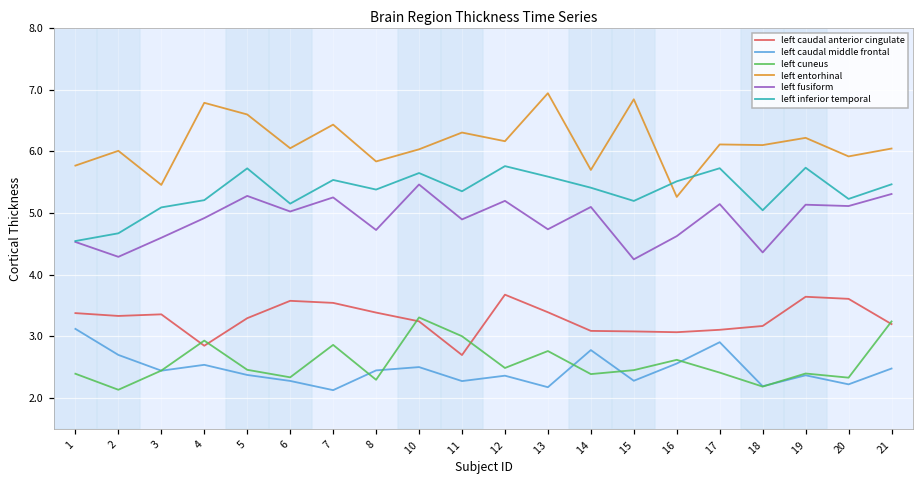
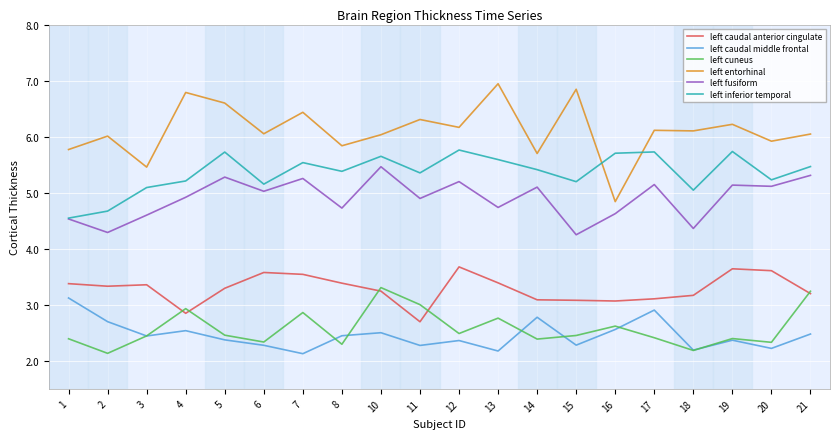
  {
    "left caudal anterior cingulate": {
      "1": 3.4,
      "2": 3.3,
      "3": 3.4,
      "4": 2.8,
      "5": 3.3,
      "6": 3.6,
      "7": 3.5,
      "8": 3.4,
      "10": 3.2,
      "11": 2.7,
      "12": 3.7,
      "13": 3.4,
      "14": 3.1,
      "15": 3.1,
      "16": 3.1,
      "17": 3.1,
      "18": 3.2,
      "19": 3.6,
      "20": 3.6
    },
    "left caudal middle frontal": {
      "1": 3.1,
      "2": 2.7,
      "4": 2.5,
      "5": 2.4,
      "6": 2.3,
      "7": 2.1,
      "8": 2.4,
      "10": 2.5,
      "11": 2.3,
      "12": 2.4,
      "13": 2.2,
      "14": 2.8,
      "15": 2.3,
      "16": 2.6,
      "17": 2.9,
      "20": 2.2,
      "21": 2.5
    },
    "left cuneus": {
      "1": 2.4,
      "2": 2.1,
      "4": 2.9,
      "5": 2.5,
      "6": 2.3,
      "7": 2.9,
      "8": 2.3,
      "10": 3.3,
      "11": 3.0,
      "12": 2.5,
      "13": 2.8,
      "14": 2.4,
      "15": 2.5,
      "16": 2.6,
      "17": 2.4,
      "20": 2.3
    },
    "left entorhinal": {
      "1": 5.8,
      "2": 6.0,
      "3": 5.5,
      "4": 6.8,
      "5": 6.6,
      "6": 6.1,
      "7": 6.4,
      "8": 5.8,
      "10": 6.0,
      "11": 6.3,
      "12": 6.2,
      "13": 6.9,
      "14": 5.7,
      "15": 6.8,
-     "16": 5.3,
+     "16": 4.8,
      "17": 6.1,
      "18": 6.1,
      "19": 6.2,
      "20": 5.9,
      "21": 6.0
    },
    "left fusiform": {
      "2": 4.3,
      "3": 4.6,
      "4": 4.9,
      "5": 5.3,
      "6": 5.0,
      "7": 5.3,
      "8": 4.7,
      "10": 5.5,
      "11": 4.9,
      "12": 5.2,
      "13": 4.7,
      "14": 5.1,
      "15": 4.2,
      "16": 4.6,
      "17": 5.1,
      "18": 4.4,
      "19": 5.1,
      "20": 5.1,
      "21": 5.3
    },
    "left inferior temporal": {
      "2": 4.7,
      "3": 5.1,
      "4": 5.2,
      "5": 5.7,
      "6": 5.2,
      "7": 5.5,
      "8": 5.4,
      "10": 5.6,
      "11": 5.4,
      "12": 5.8,
      "13": 5.6,
      "14": 5.4,
      "15": 5.2,
-     "16": 5.5,
+     "16": 5.7,
      "17": 5.7,
      "18": 5.0,
      "19": 5.7,
      "20": 5.2,
      "21": 5.5
    }
  }
